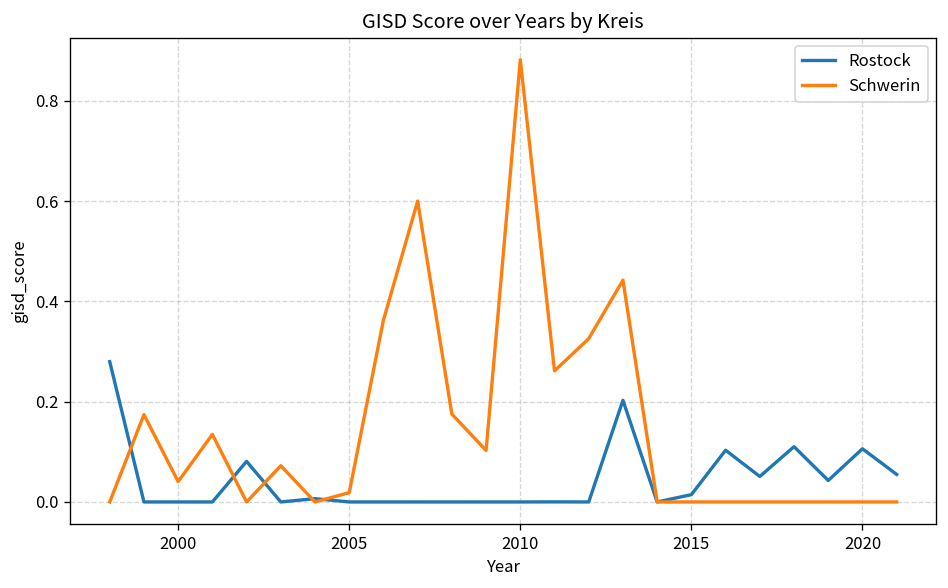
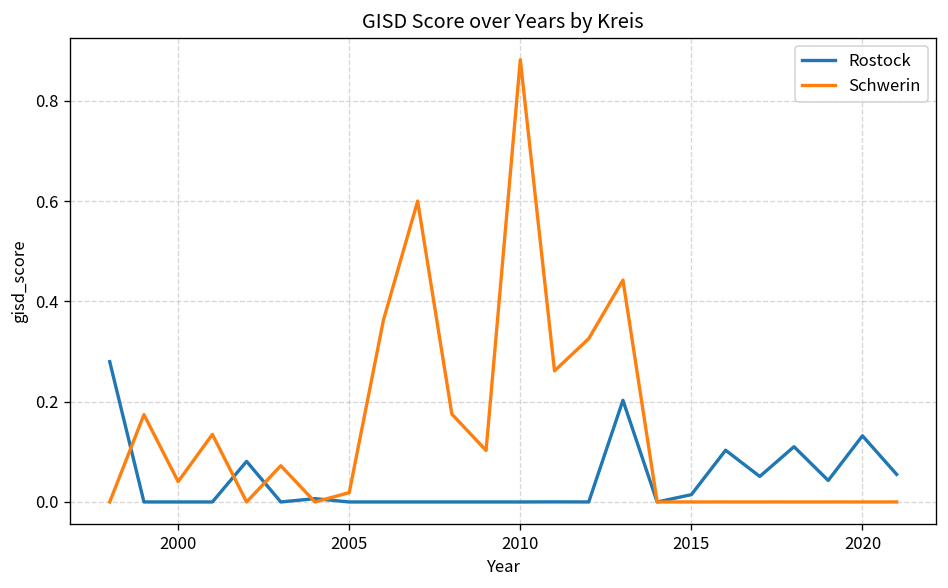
  {
    "Rostock": {
      "2000": 0.00,
      "2005": 0.00,
      "2010": 0.00,
      "2015": 0.01,
-     "2020": 0.11
+     "2020": 0.13
    },
    "Schwerin": {
      "2000": 0.04,
      "2005": 0.02,
      "2010": 0.88,
      "2015": 0.00,
      "2020": 0.00
    }
  }
